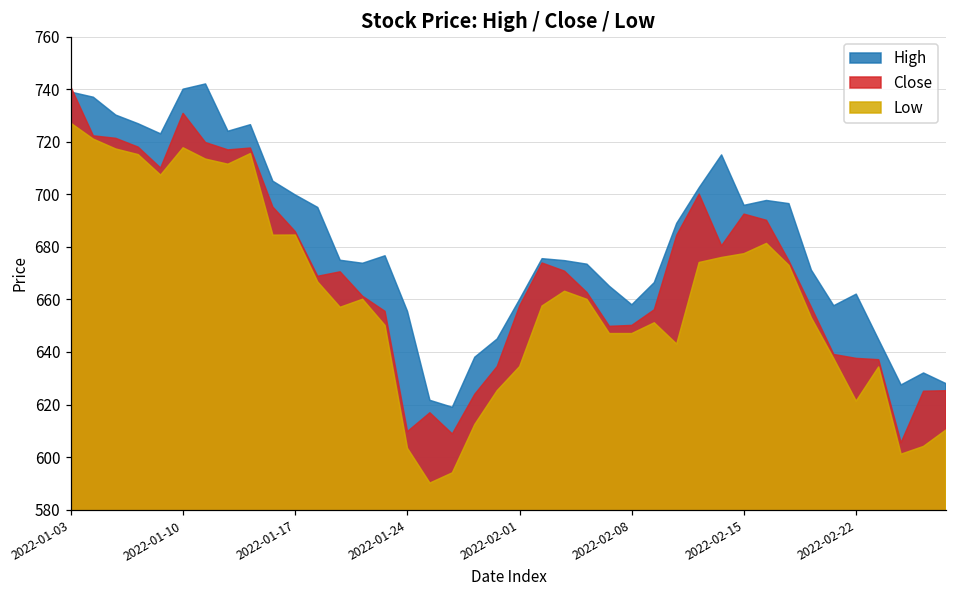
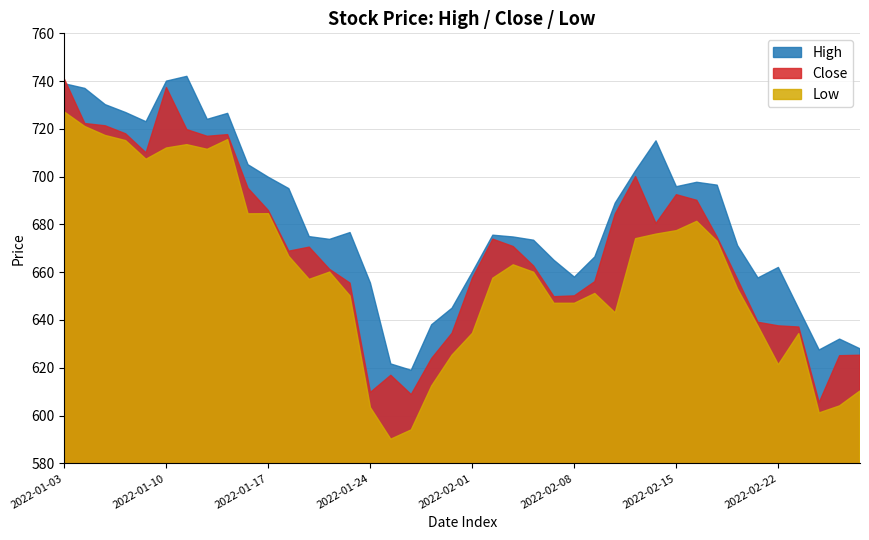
  {
    "High": {
      "2022-01-03": 739,
      "2022-01-10": 740,
      "2022-01-17": 700,
      "2022-01-24": 655,
      "2022-02-01": 660,
      "2022-02-08": 658,
      "2022-02-15": 696,
      "2022-02-22": 662
    },
    "Close": {
      "2022-01-03": 741,
-     "2022-01-10": 731,
+     "2022-01-10": 737,
      "2022-01-17": 686,
      "2022-01-24": 610,
      "2022-02-01": 658,
      "2022-02-08": 650,
      "2022-02-15": 692,
      "2022-02-22": 638
    },
    "Low": {
      "2022-01-03": 727,
-     "2022-01-10": 718,
+     "2022-01-10": 712,
      "2022-01-17": 685,
      "2022-01-24": 603,
      "2022-02-01": 634,
      "2022-02-08": 647,
      "2022-02-15": 677,
      "2022-02-22": 621
    }
  }
